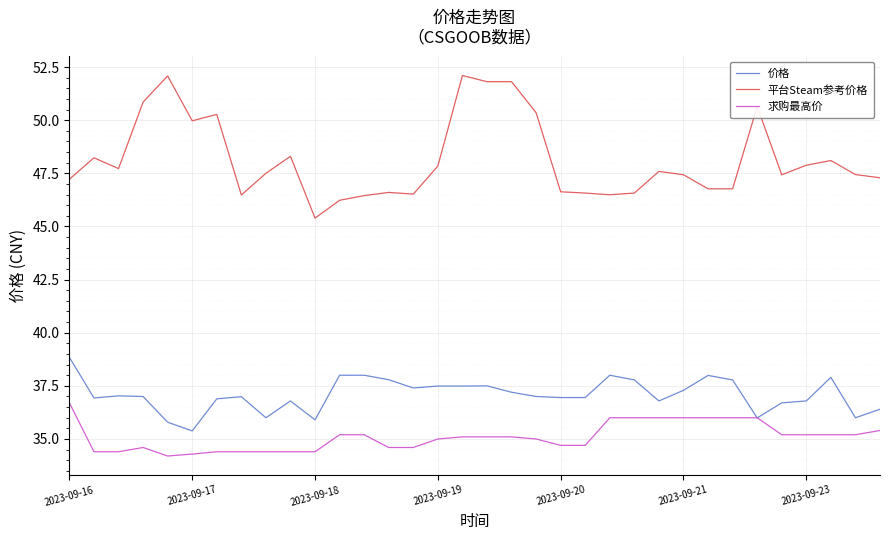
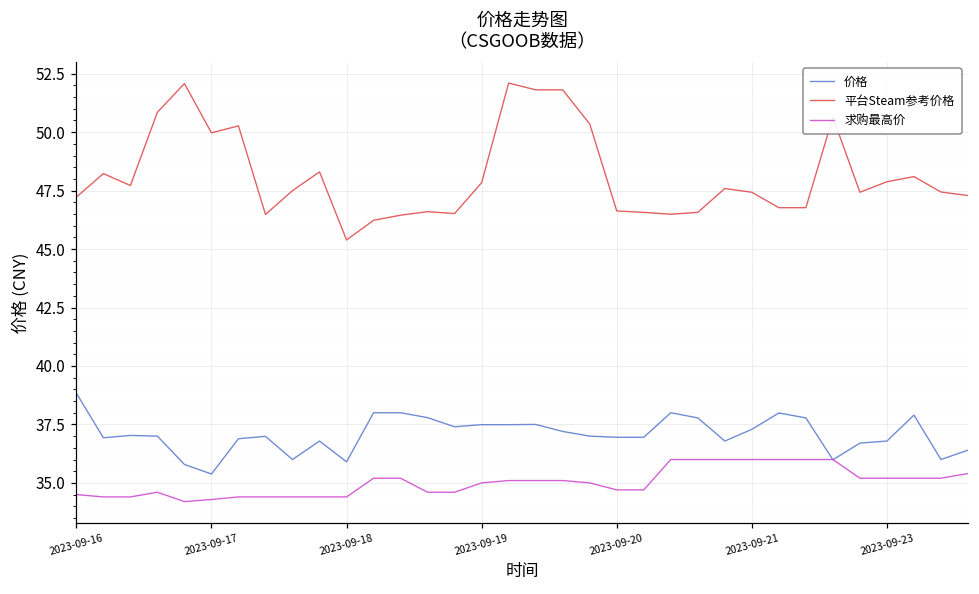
  {
    "价格": {
      "2023-09-16": 38.8
    },
    "平台Steam参考价格": {
      "2023-09-16": 47.2
    },
    "求购最高价": {
-     "2023-09-16": 36.7
+     "2023-09-16": 34.5
    }
  }
